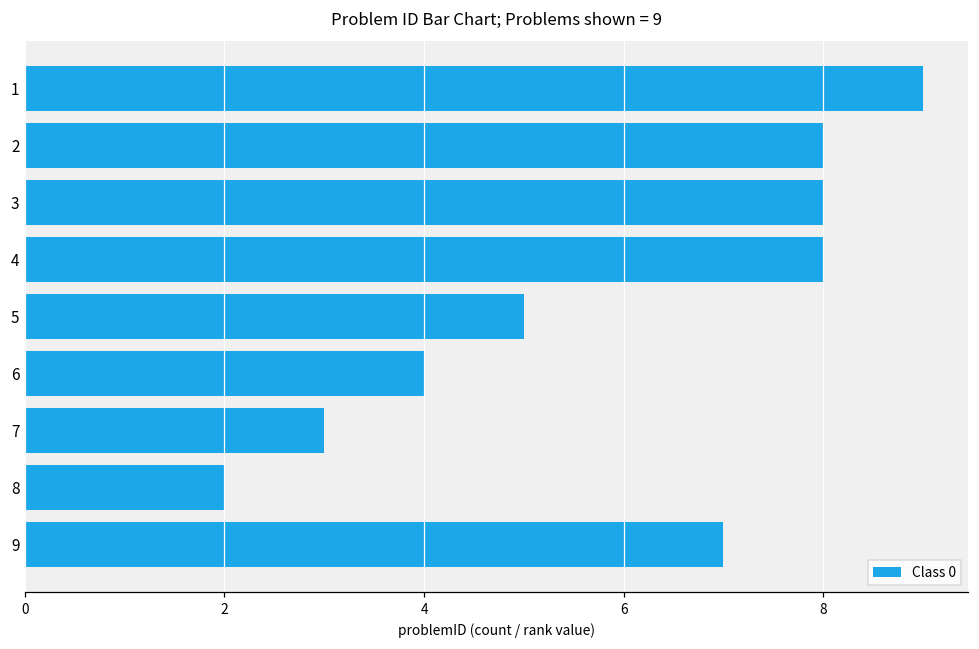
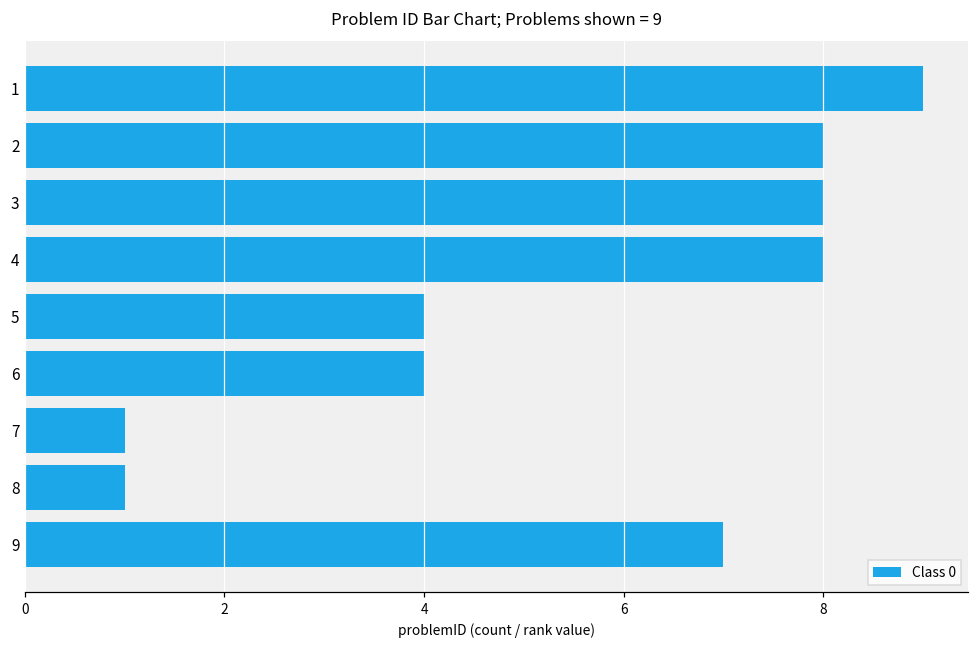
  {
    "1": 9,
    "2": 8,
    "3": 8,
    "4": 8,
-   "5": 5,
+   "5": 4,
    "6": 4,
-   "7": 3,
-   "8": 2,
+   "7": 1,
+   "8": 1,
    "9": 7
  }
